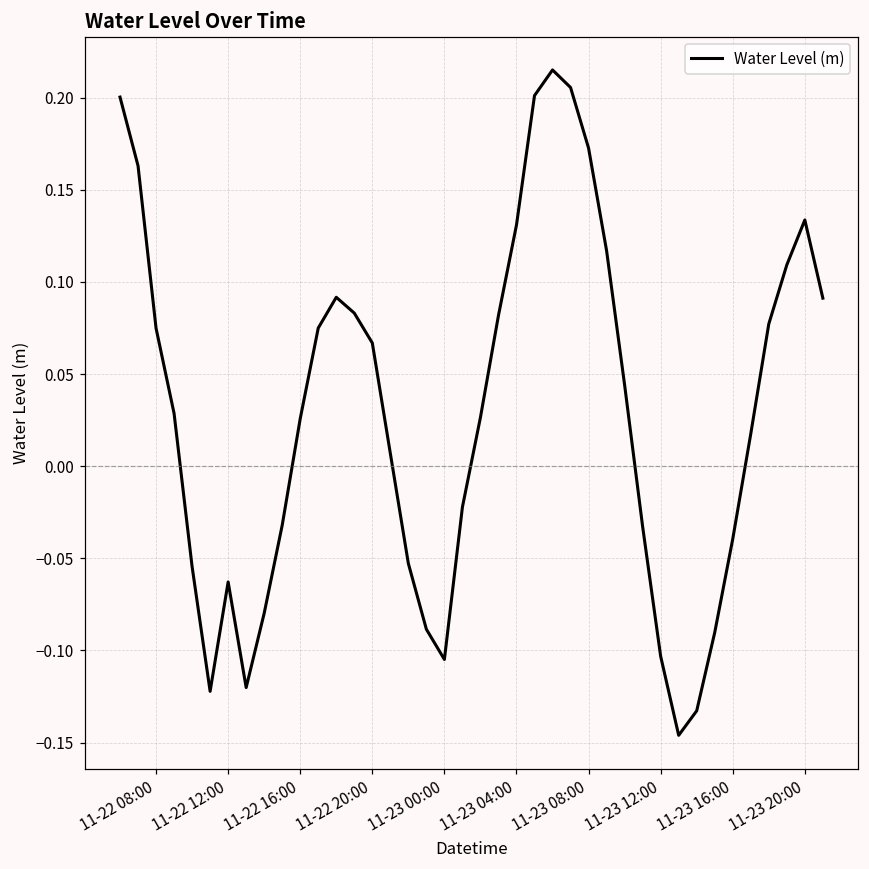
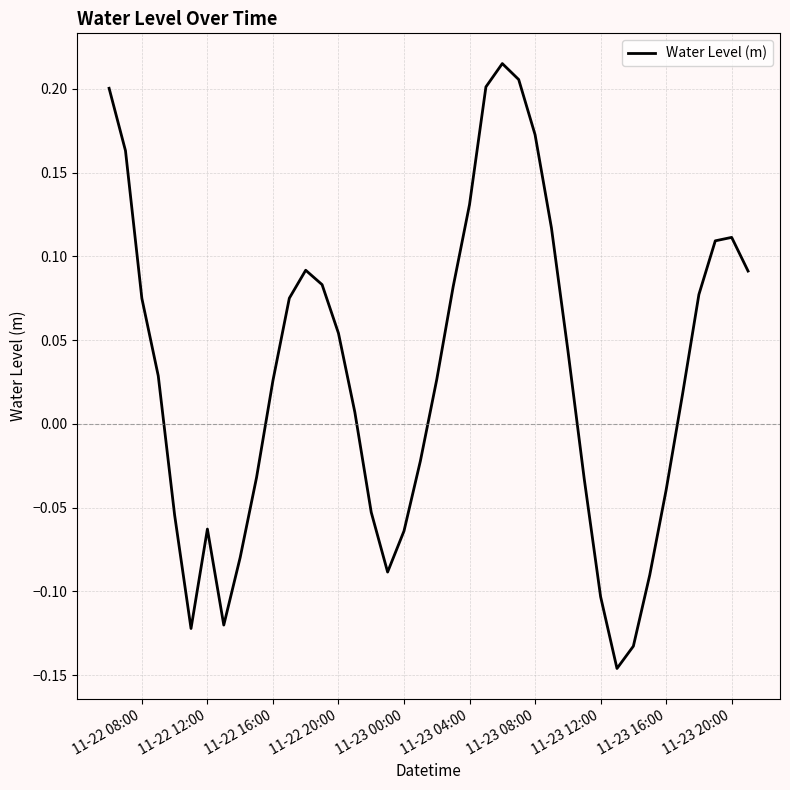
  {
    "11-22 08:00": 0.075,
    "11-22 12:00": -0.063,
    "11-22 16:00": 0.026,
-   "11-22 20:00": 0.067,
-   "11-23 00:00": -0.105,
+   "11-22 20:00": 0.054,
+   "11-23 00:00": -0.064,
    "11-23 04:00": 0.131,
    "11-23 08:00": 0.173,
    "11-23 12:00": -0.103,
    "11-23 16:00": -0.040,
-   "11-23 20:00": 0.134
+   "11-23 20:00": 0.111
  }
